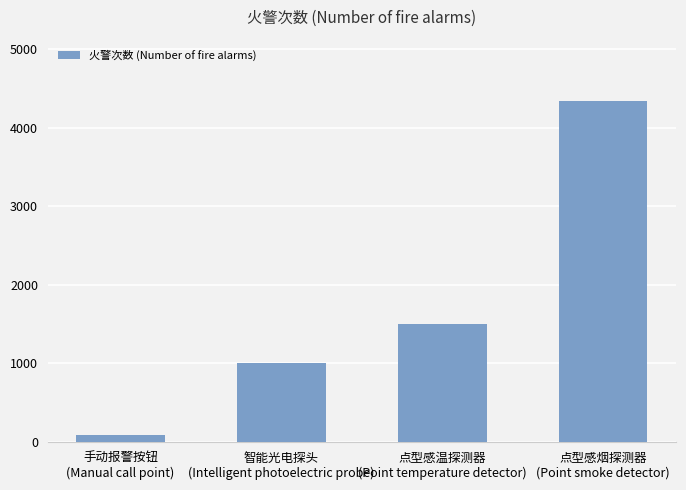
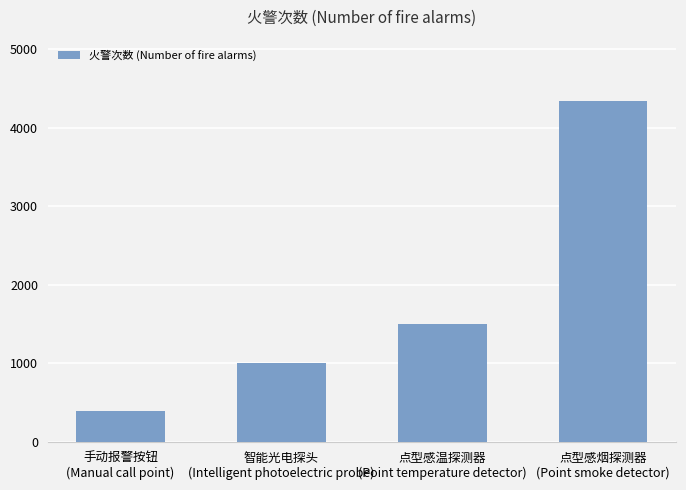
  {
-   "手动报警按钮 (Manual call point)": 100,
+   "手动报警按钮 (Manual call point)": 400,
    "智能光电探头 (Intelligent photoelectric probe)": 1000,
    "点型感温探测器 (Point temperature detector)": 1500,
    "点型感烟探测器 (Point smoke detector)": 4300
  }
